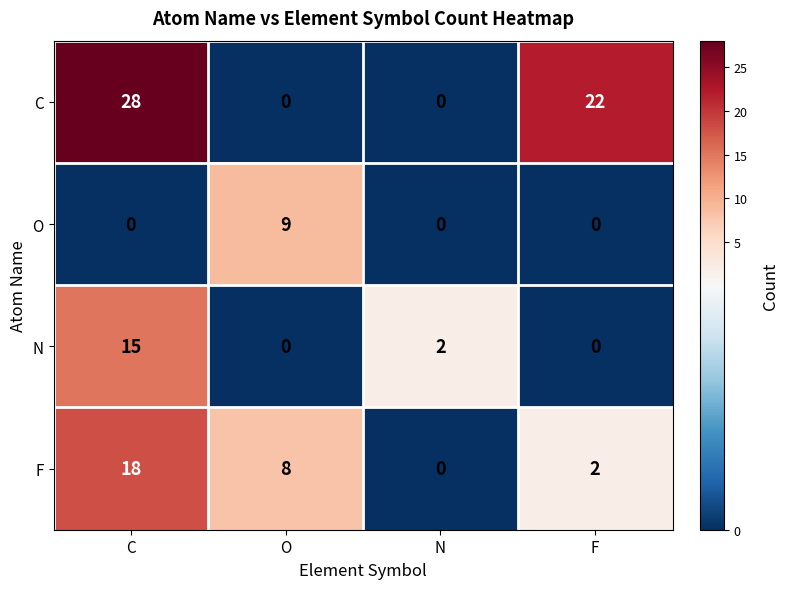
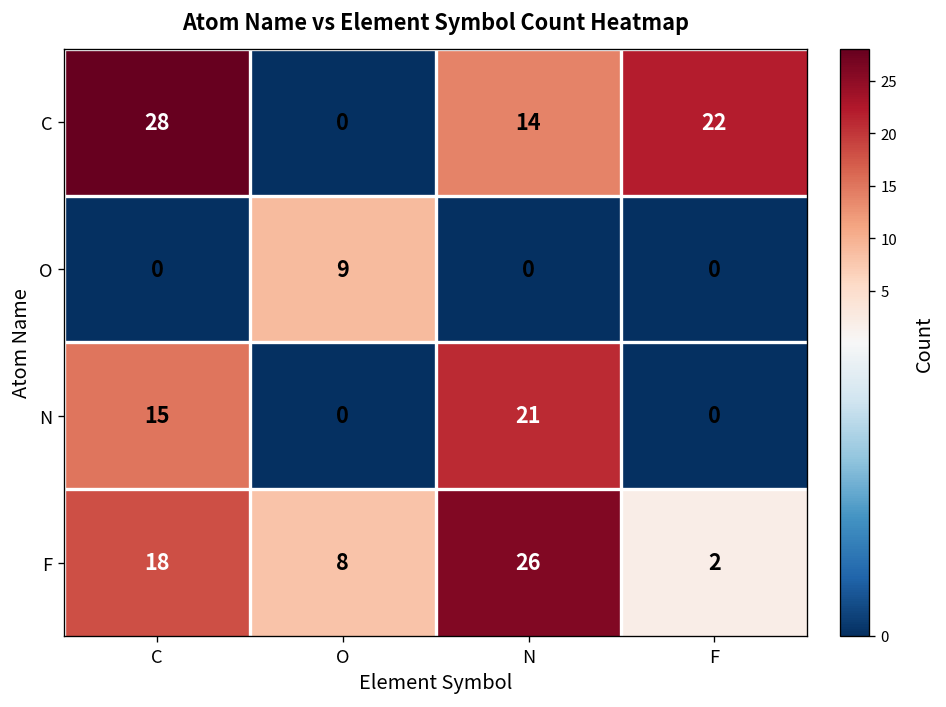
  {
    "C": {
      "C": 28,
      "O": 0,
-     "N": 0,
+     "N": 14,
      "F": 22
    },
    "O": {
      "C": 0,
      "O": 9,
      "N": 0,
      "F": 0
    },
    "N": {
      "C": 15,
      "O": 0,
-     "N": 2,
+     "N": 21,
      "F": 0
    },
    "F": {
      "C": 18,
      "O": 8,
-     "N": 0,
+     "N": 26,
      "F": 2
    }
  }
